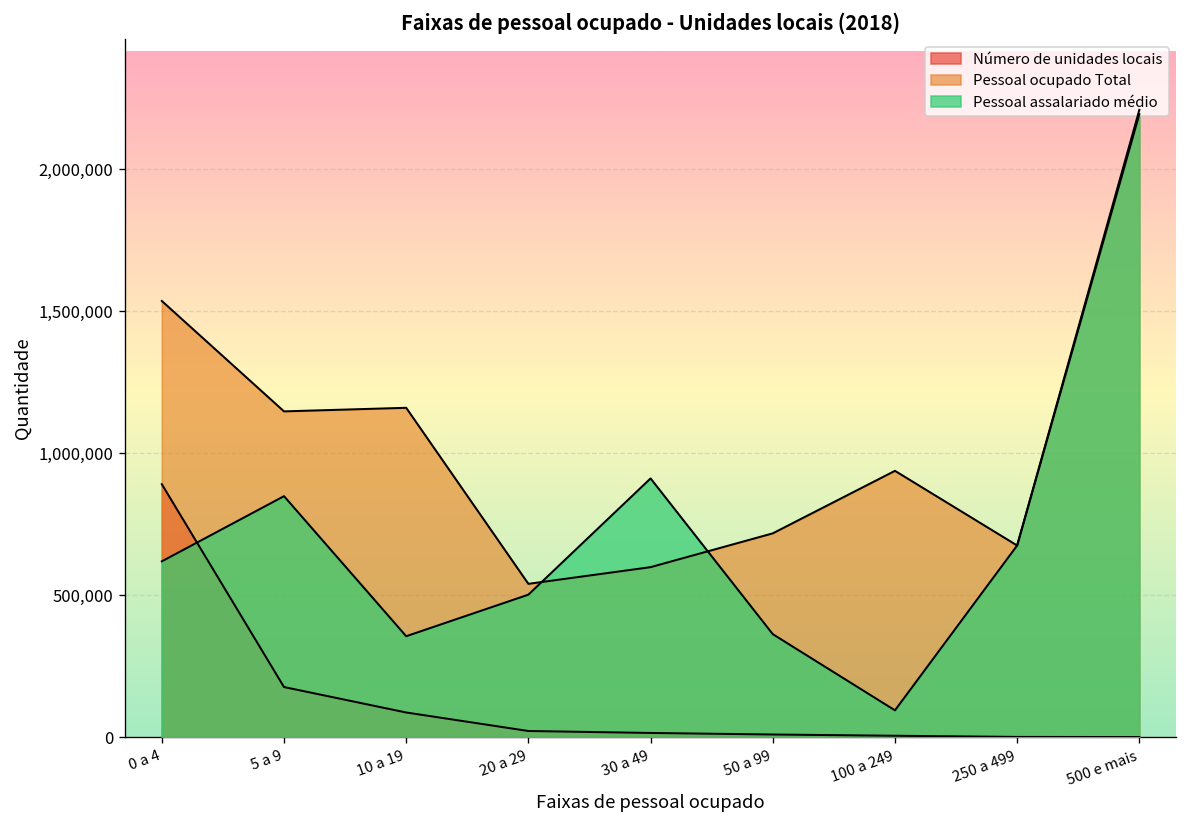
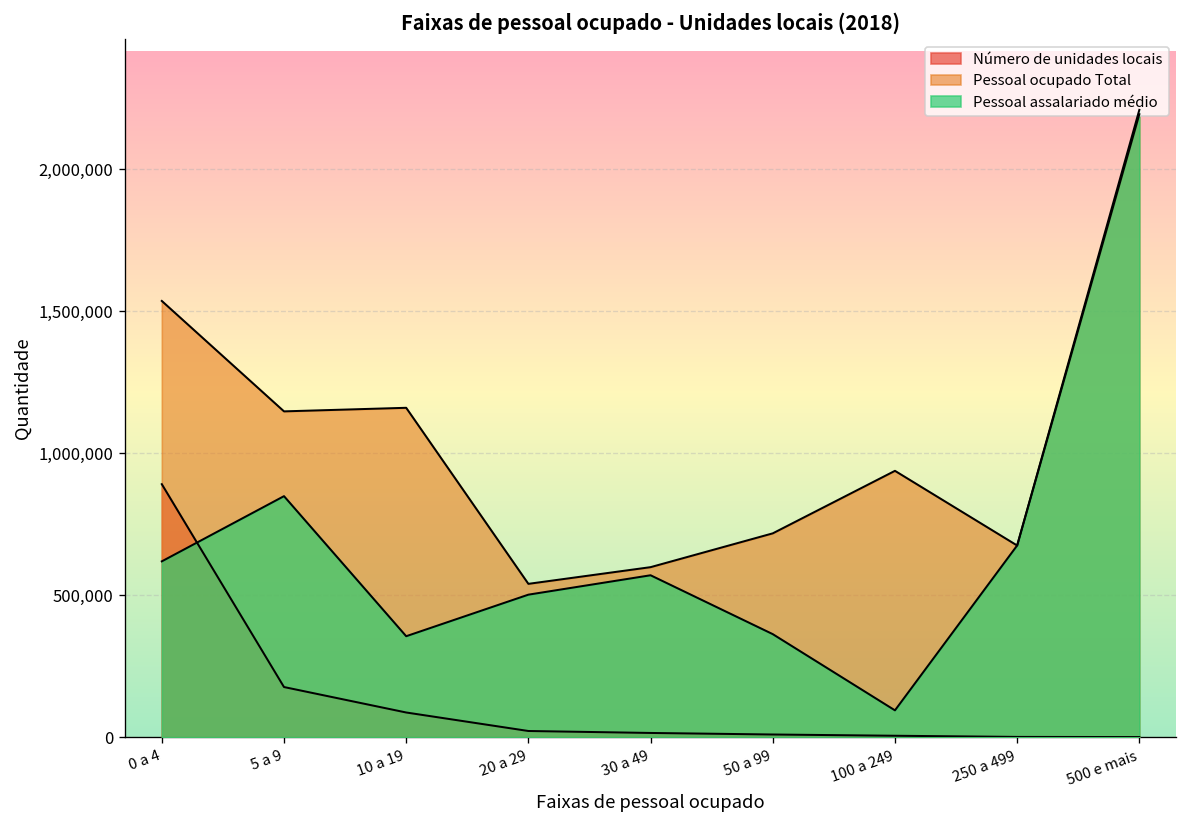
  {
    "Pessoal assalariado médio": {
      "0 a 4": "620,000",
      "5 a 9": "850,000",
      "10 a 19": "360,000",
      "20 a 29": "500,000",
-     "30 a 49": "910,000",
+     "30 a 49": "570,000",
      "50 a 99": "360,000",
      "100 a 249": "100,000"
    }
  }
